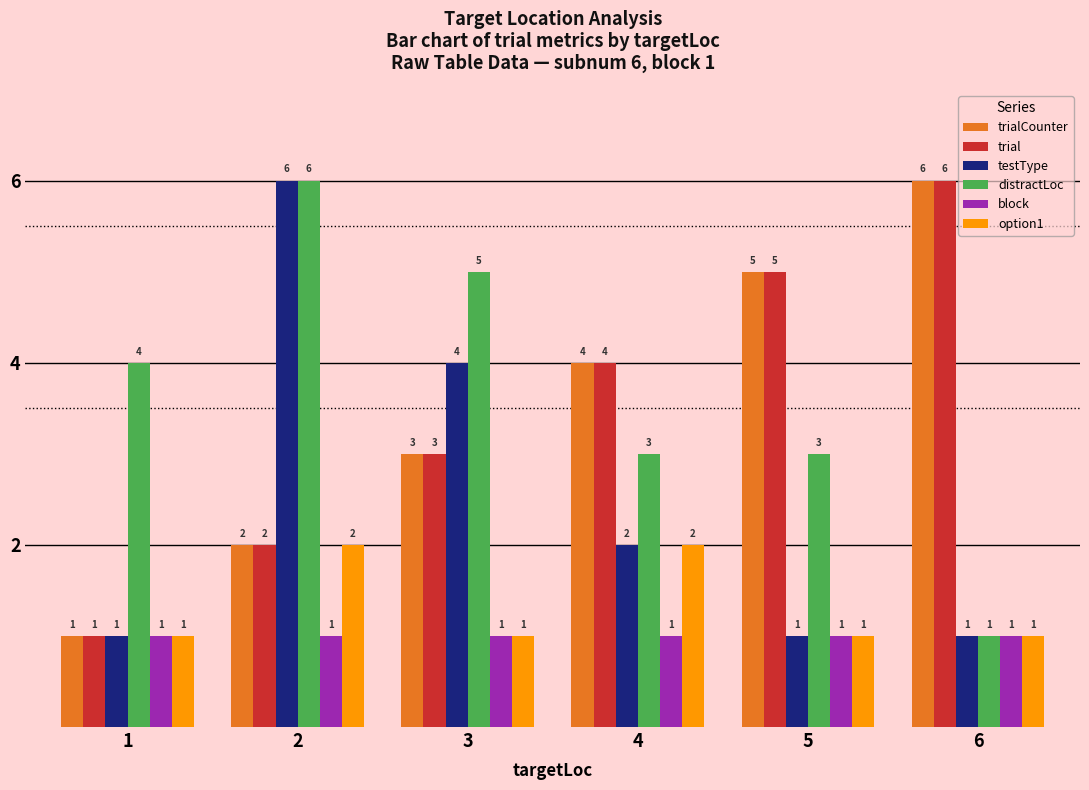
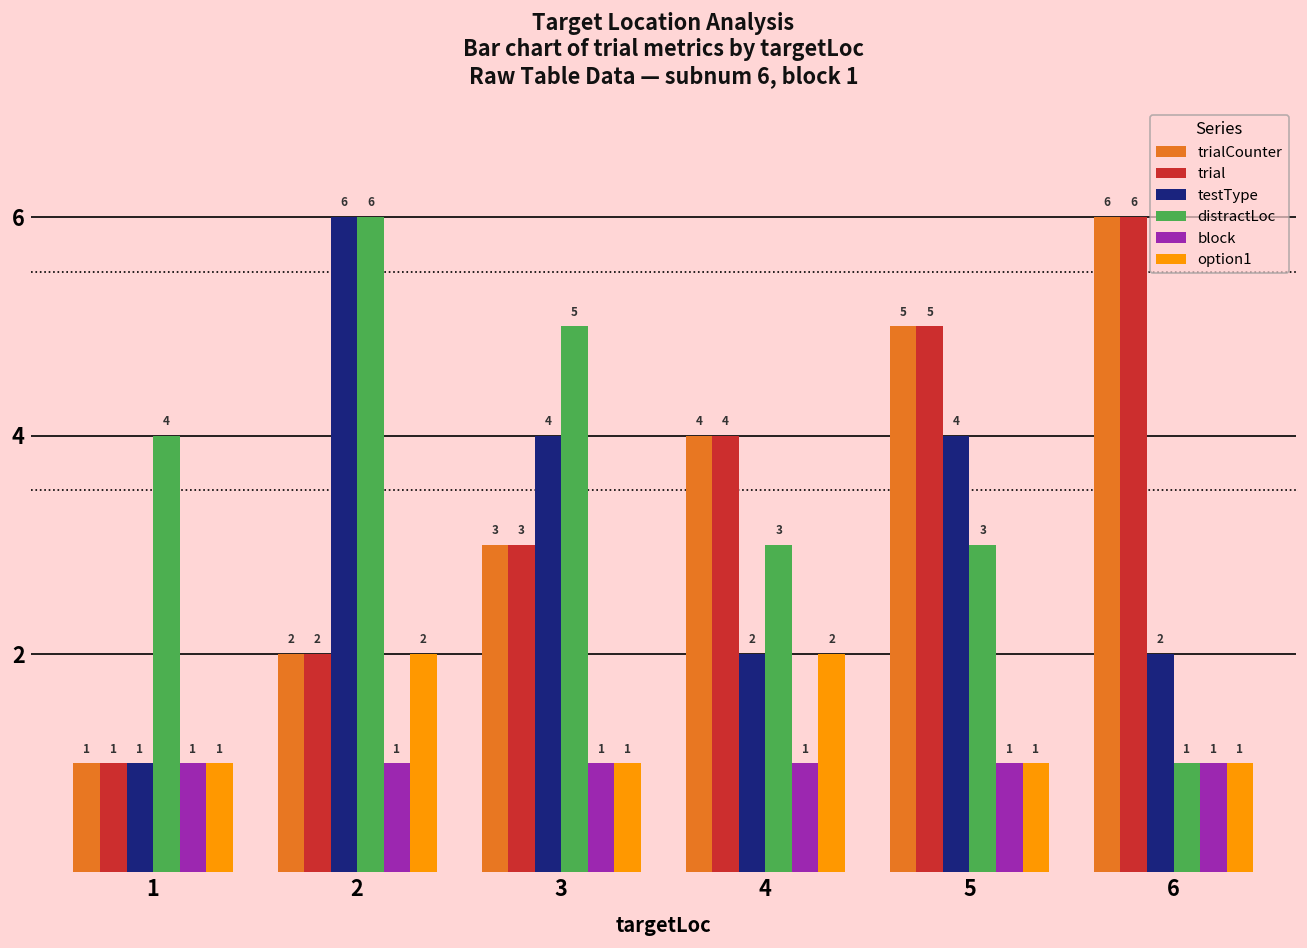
  {
    "trial": {
      "1": 1,
      "2": 2,
      "3": 3,
      "4": 4,
      "5": 5,
      "6": 6
    },
    "testType": {
      "1": 1,
      "2": 6,
      "3": 4,
      "4": 2,
-     "5": 1,
-     "6": 1
+     "5": 4,
+     "6": 2
    },
    "distractLoc": {
      "1": 4,
      "2": 6,
      "3": 5,
      "4": 3,
      "5": 3,
      "6": 1
    },
    "block": {
      "1": 1,
      "2": 1,
      "3": 1,
      "4": 1,
      "5": 1,
      "6": 1
    }
  }
